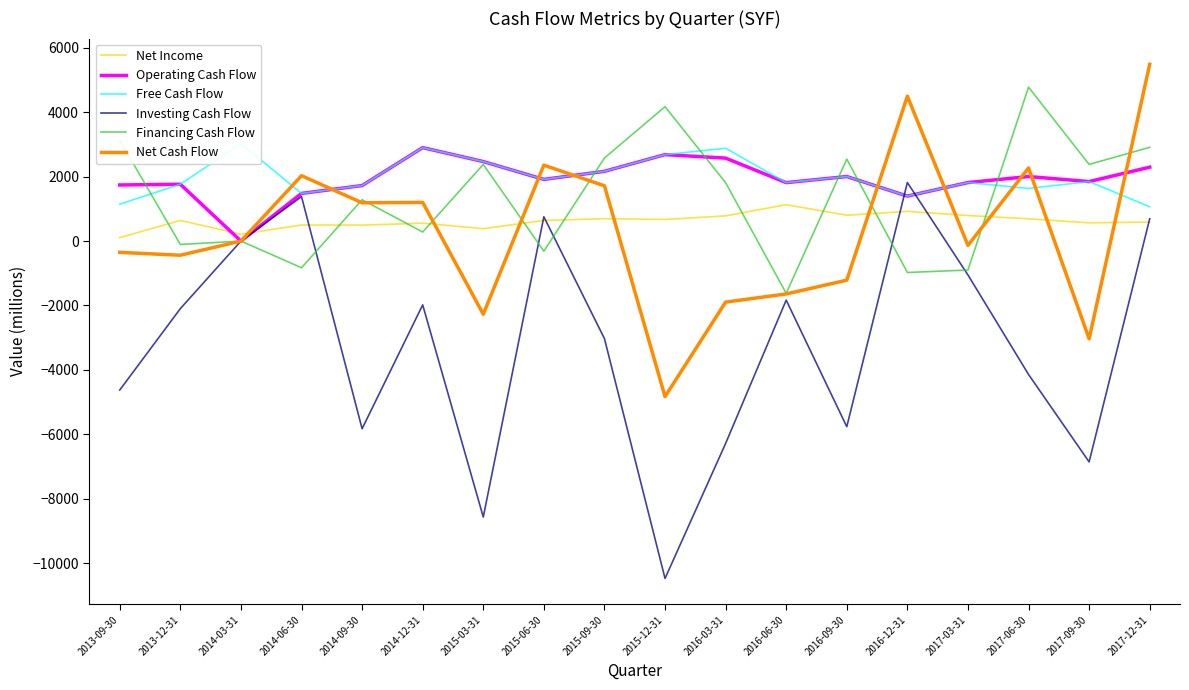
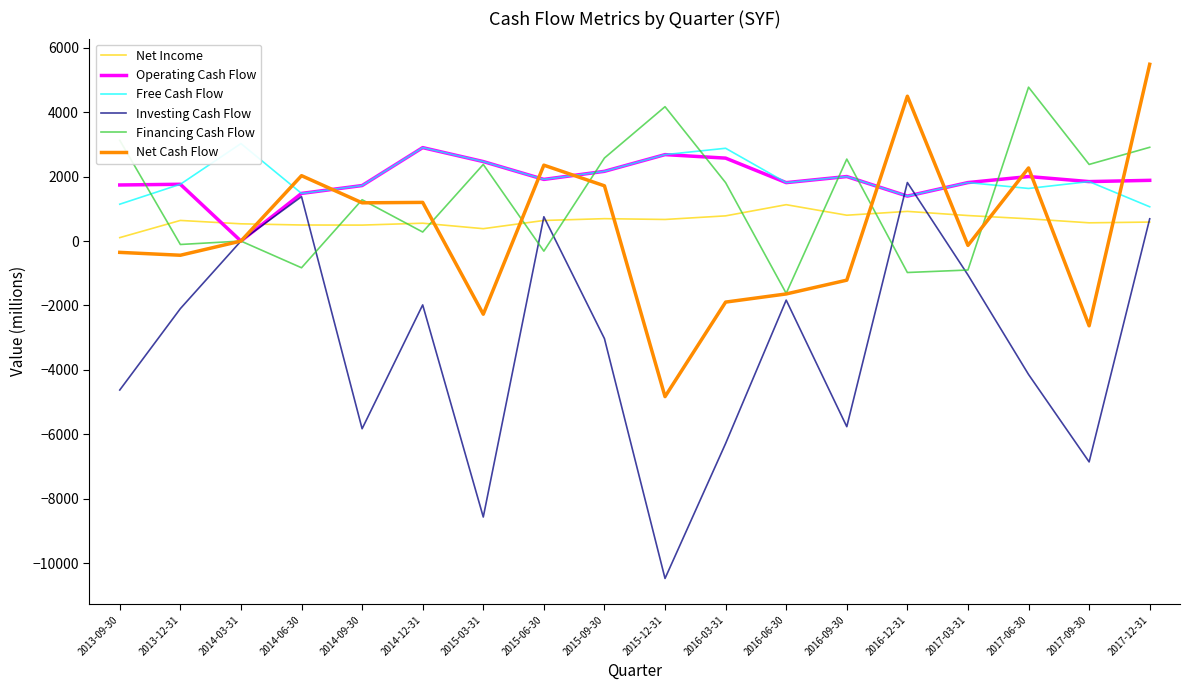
  {
    "Net Income": {
      "2013-09-30": 100,
      "2013-12-31": 600,
-     "2014-03-31": 200,
+     "2014-03-31": 500,
      "2014-06-30": 500,
      "2014-09-30": 500,
      "2014-12-31": 600,
      "2015-03-31": 400,
      "2015-06-30": 600,
      "2015-09-30": 700,
      "2015-12-31": 700,
      "2016-03-31": 800,
      "2016-06-30": 1100,
      "2016-09-30": 800,
      "2016-12-31": 900,
      "2017-03-31": 800,
      "2017-06-30": 700,
      "2017-09-30": 600,
      "2017-12-31": 600
    },
    "Operating Cash Flow": {
      "2013-09-30": 1700,
      "2016-03-31": 2600,
      "2017-06-30": 2000,
-     "2017-12-31": 2300
+     "2017-12-31": 1900
    },
    "Free Cash Flow": {
      "2013-09-30": 1100,
      "2016-03-31": 2900,
      "2017-06-30": 1600,
      "2017-12-31": 1100
    },
    "Investing Cash Flow": {
      "2013-09-30": -4600,
      "2013-12-31": -2100,
      "2014-06-30": 1400,
      "2014-09-30": -5800,
      "2014-12-31": -2000,
      "2015-03-31": -8600,
      "2015-06-30": 800,
      "2015-09-30": -3000,
      "2015-12-31": -10500,
      "2016-03-31": -6300,
      "2016-06-30": -1800,
      "2016-09-30": -5800,
      "2016-12-31": 1800,
      "2017-03-31": -1100,
      "2017-06-30": -4100,
      "2017-09-30": -6900,
      "2017-12-31": 700
    },
    "Financing Cash Flow": {
      "2013-12-31": -100,
      "2014-06-30": -800,
      "2014-09-30": 1300,
      "2014-12-31": 300,
      "2015-03-31": 2400,
      "2015-06-30": -300,
      "2015-09-30": 2600,
      "2015-12-31": 4200,
      "2016-03-31": 1800,
      "2016-09-30": 2500,
      "2016-12-31": -1000,
      "2017-03-31": -900,
      "2017-06-30": 4800,
      "2017-09-30": 2400,
      "2017-12-31": 2900
    },
    "Net Cash Flow": {
      "2013-09-30": -400,
      "2013-12-31": -400,
      "2014-06-30": 2000,
      "2014-09-30": 1200,
      "2014-12-31": 1200,
      "2015-03-31": -2300,
      "2015-06-30": 2400,
      "2015-09-30": 1700,
      "2015-12-31": -4800,
      "2016-03-31": -1900,
      "2016-09-30": -1200,
      "2016-12-31": 4500,
      "2017-03-31": -100,
      "2017-06-30": 2300,
-     "2017-09-30": -3000,
+     "2017-09-30": -2600,
      "2017-12-31": 5500
    }
  }
